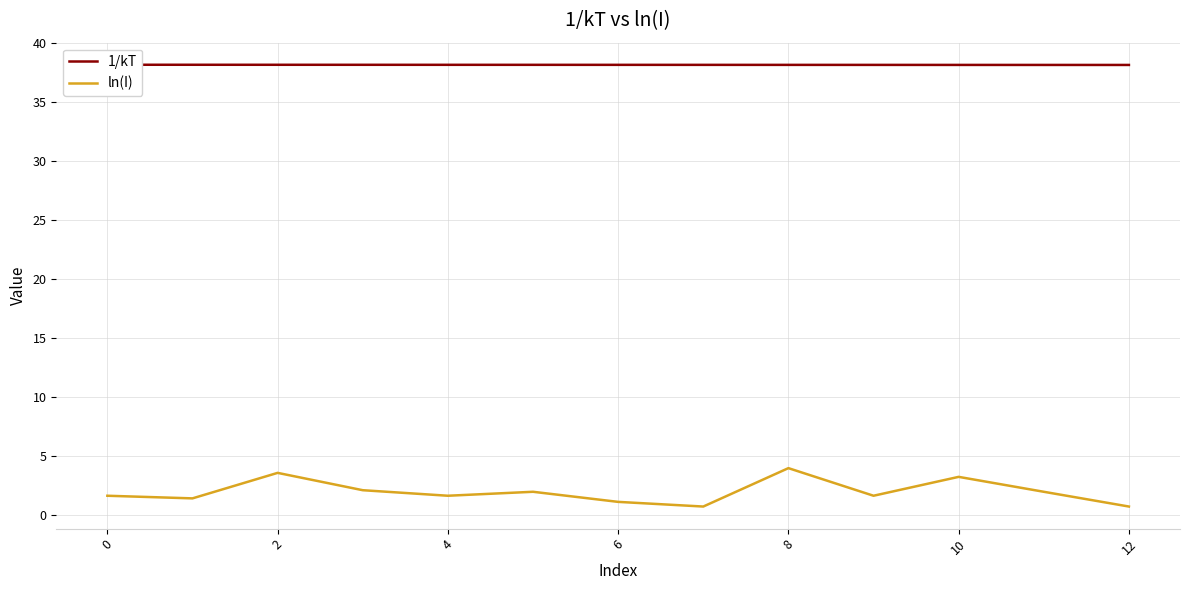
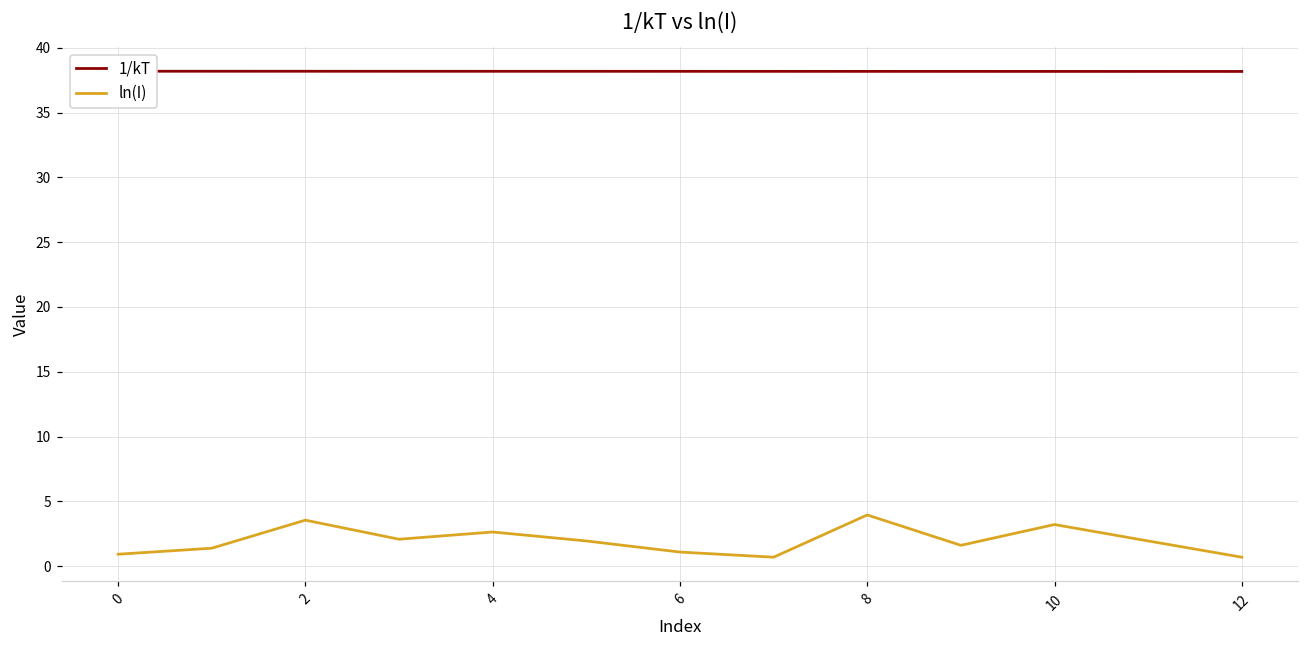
  {
    "1/kT": {
      "2": 38.2,
      "4": 38.2,
      "6": 38.2,
      "8": 38.2,
      "10": 38.2,
      "12": 38.2
    },
    "ln(I)": {
-     "0": 1.6,
+     "0": 0.9,
      "2": 3.6,
-     "4": 1.6,
+     "4": 2.6,
      "6": 1.1,
      "8": 4.0,
      "10": 3.2,
      "12": 0.7
    }
  }
